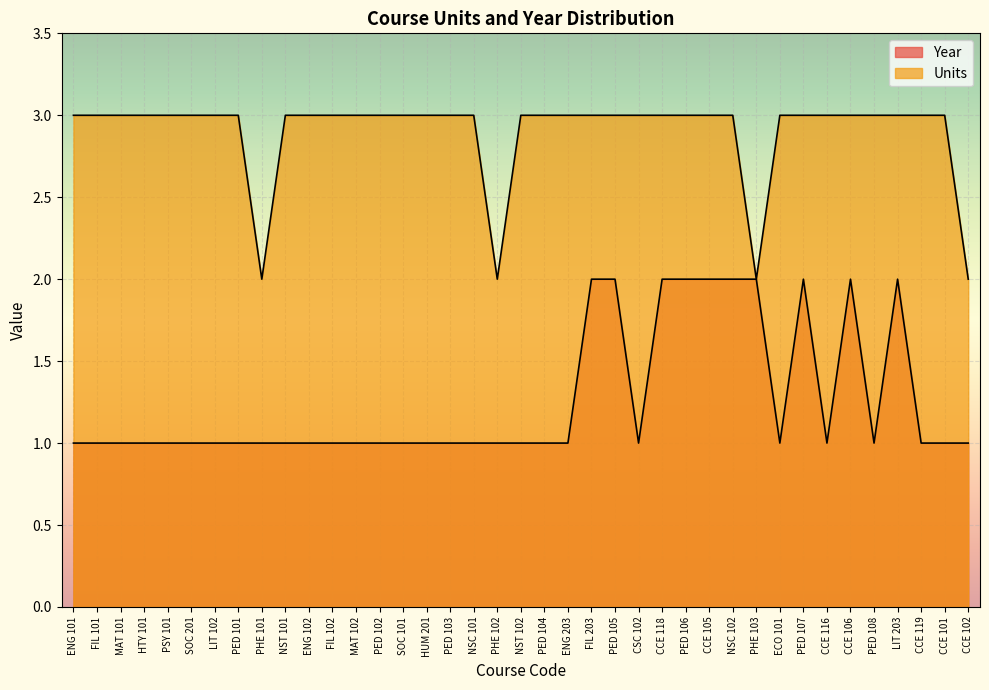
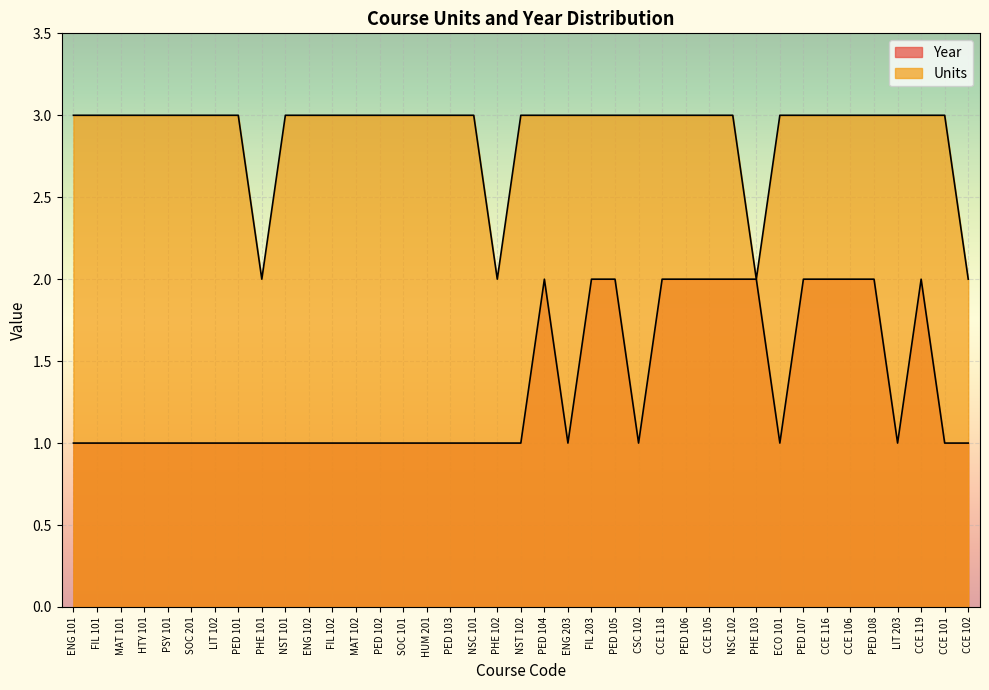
  {
    "Year": {
      "ENG 101": 1,
      "FIL 101": 1,
      "MAT 101": 1,
      "HTY 101": 1,
      "PSY 101": 1,
      "SOC 201": 1,
      "LIT 102": 1,
      "PED 101": 1,
      "PHE 101": 1,
      "NST 101": 1,
      "ENG 102": 1,
      "FIL 102": 1,
      "MAT 102": 1,
      "PED 102": 1,
      "SOC 101": 1,
      "HUM 201": 1,
      "PED 103": 1,
      "NSC 101": 1,
      "PHE 102": 1,
      "NST 102": 1,
-     "PED 104": 1,
+     "PED 104": 2,
      "ENG 203": 1,
      "FIL 203": 2,
      "PED 105": 2,
      "CSC 102": 1,
      "CCE 118": 2,
      "PED 106": 2,
      "CCE 105": 2,
      "NSC 102": 2,
      "ECO 101": 1,
      "PED 107": 2,
-     "CCE 116": 1,
+     "CCE 116": 2,
      "CCE 106": 2,
-     "PED 108": 1,
-     "LIT 203": 2,
-     "CCE 119": 1,
+     "PED 108": 2,
+     "LIT 203": 1,
+     "CCE 119": 2,
      "CCE 101": 1,
      "CCE 102": 1
    },
    "Units": {
      "ENG 101": 3,
      "FIL 101": 3,
      "MAT 101": 3,
      "HTY 101": 3,
      "PSY 101": 3,
      "SOC 201": 3,
      "LIT 102": 3,
      "PED 101": 3,
      "PHE 101": 2,
      "NST 101": 3,
      "ENG 102": 3,
      "FIL 102": 3,
      "MAT 102": 3,
      "PED 102": 3,
      "SOC 101": 3,
      "HUM 201": 3,
      "PED 103": 3,
      "NSC 101": 3,
      "PHE 102": 2,
      "NST 102": 3,
      "PED 104": 3,
      "ENG 203": 3,
      "FIL 203": 3,
      "PED 105": 3,
      "CSC 102": 3,
      "CCE 118": 3,
      "PED 106": 3,
      "CCE 105": 3,
      "NSC 102": 3,
      "ECO 101": 3,
      "PED 107": 3,
      "CCE 116": 3,
      "CCE 106": 3,
      "PED 108": 3,
      "LIT 203": 3,
      "CCE 119": 3,
      "CCE 101": 3,
      "CCE 102": 2
    }
  }
